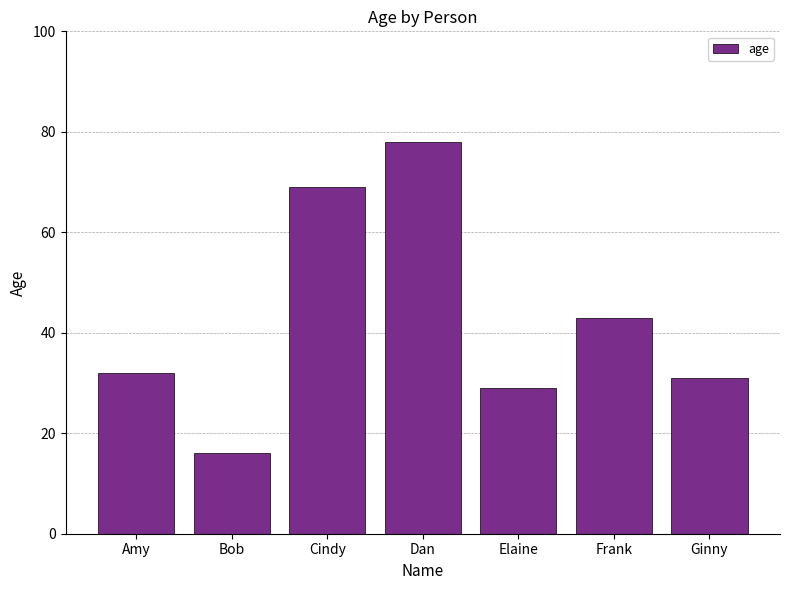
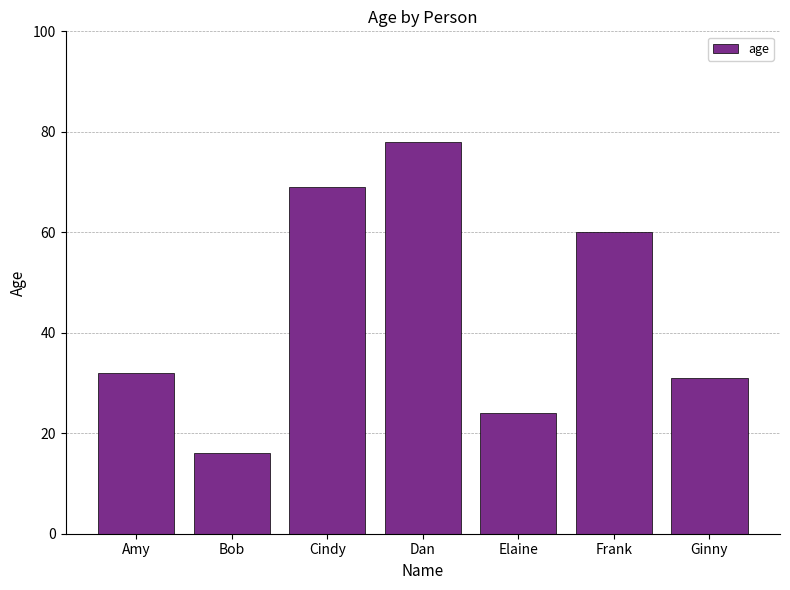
  {
    "Amy": 32,
    "Bob": 16,
    "Cindy": 69,
    "Dan": 78,
-   "Elaine": 29,
-   "Frank": 43,
+   "Elaine": 24,
+   "Frank": 60,
    "Ginny": 31
  }
